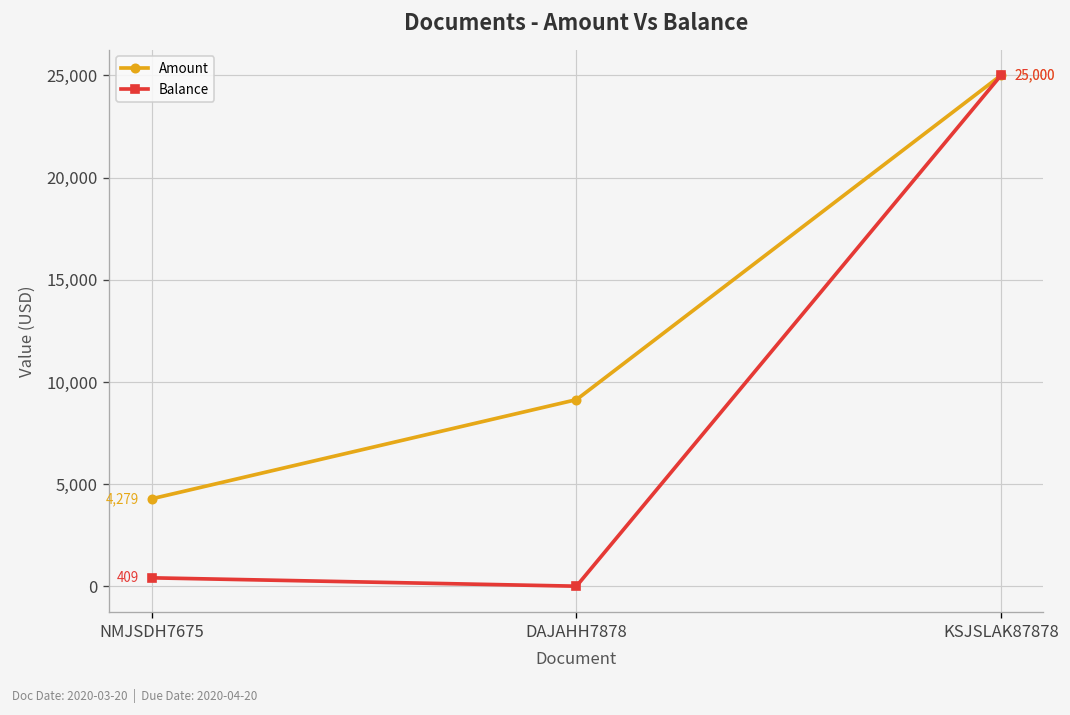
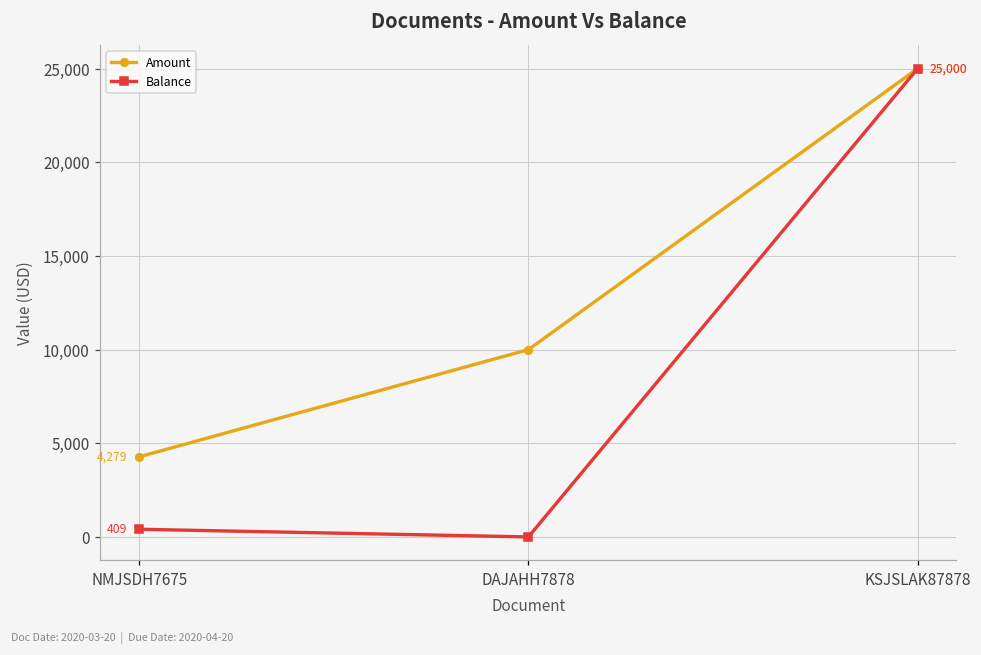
  {
    "Amount": {
-     "DAJAHH7878": "9,100"
+     "DAJAHH7878": "10,000"
    },
    "Balance": {
      "NMJSDH7675": "409"
    }
  }
